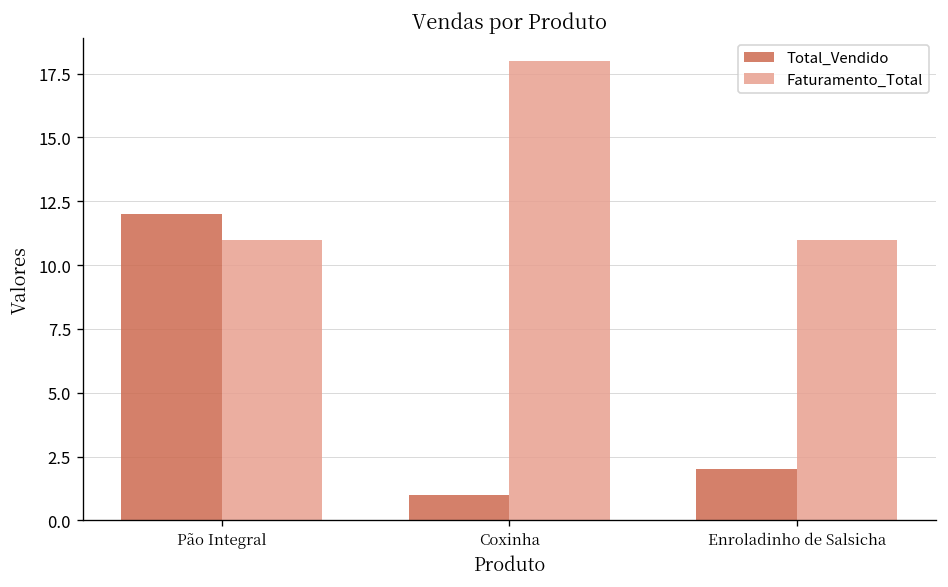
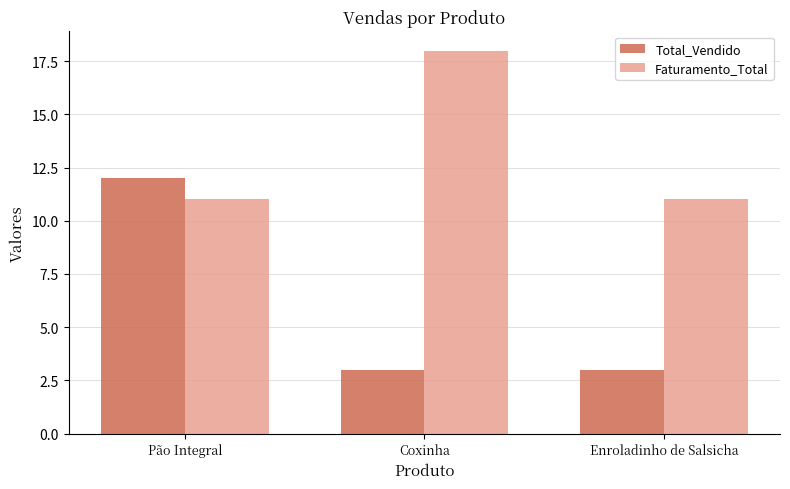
  {
    "Total_Vendido": {
      "Pão Integral": 12,
-     "Coxinha": 1,
-     "Enroladinho de Salsicha": 2
+     "Coxinha": 3,
+     "Enroladinho de Salsicha": 3
    },
    "Faturamento_Total": {
      "Pão Integral": 11,
      "Coxinha": 18,
      "Enroladinho de Salsicha": 11
    }
  }
